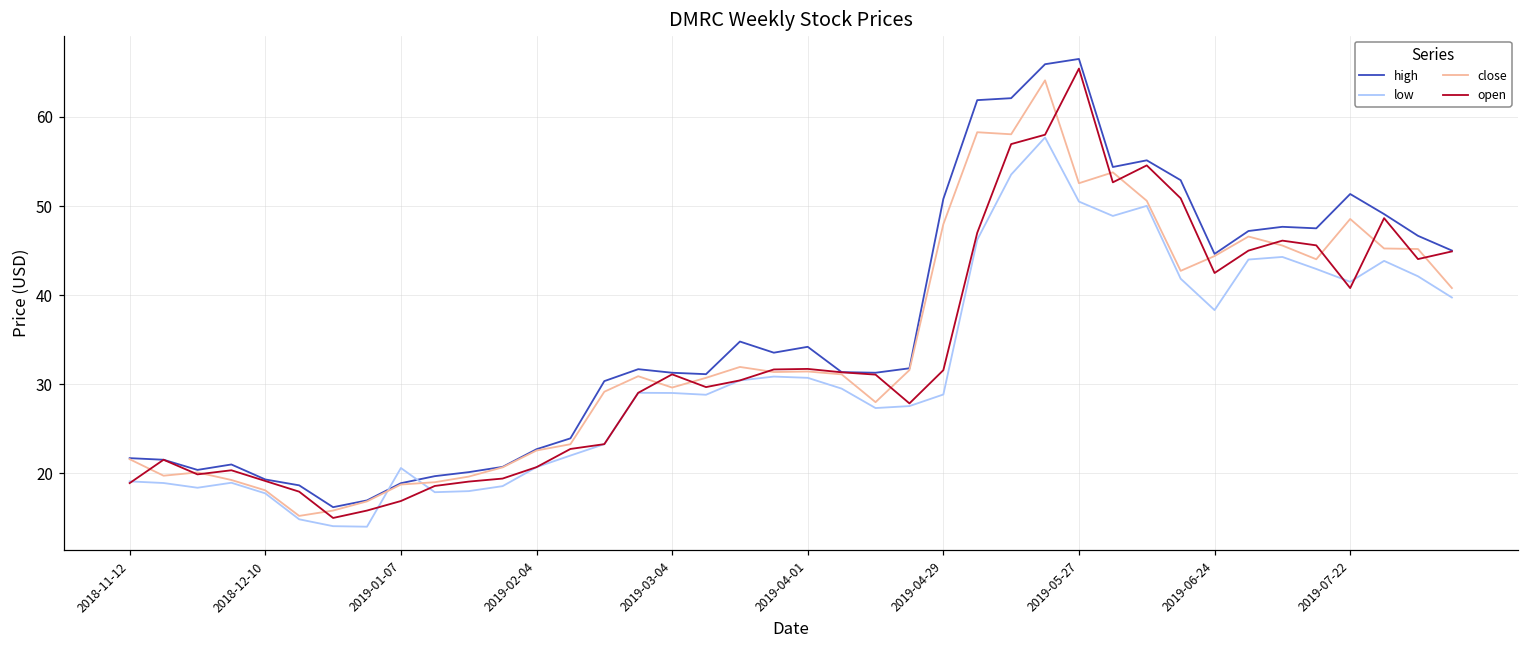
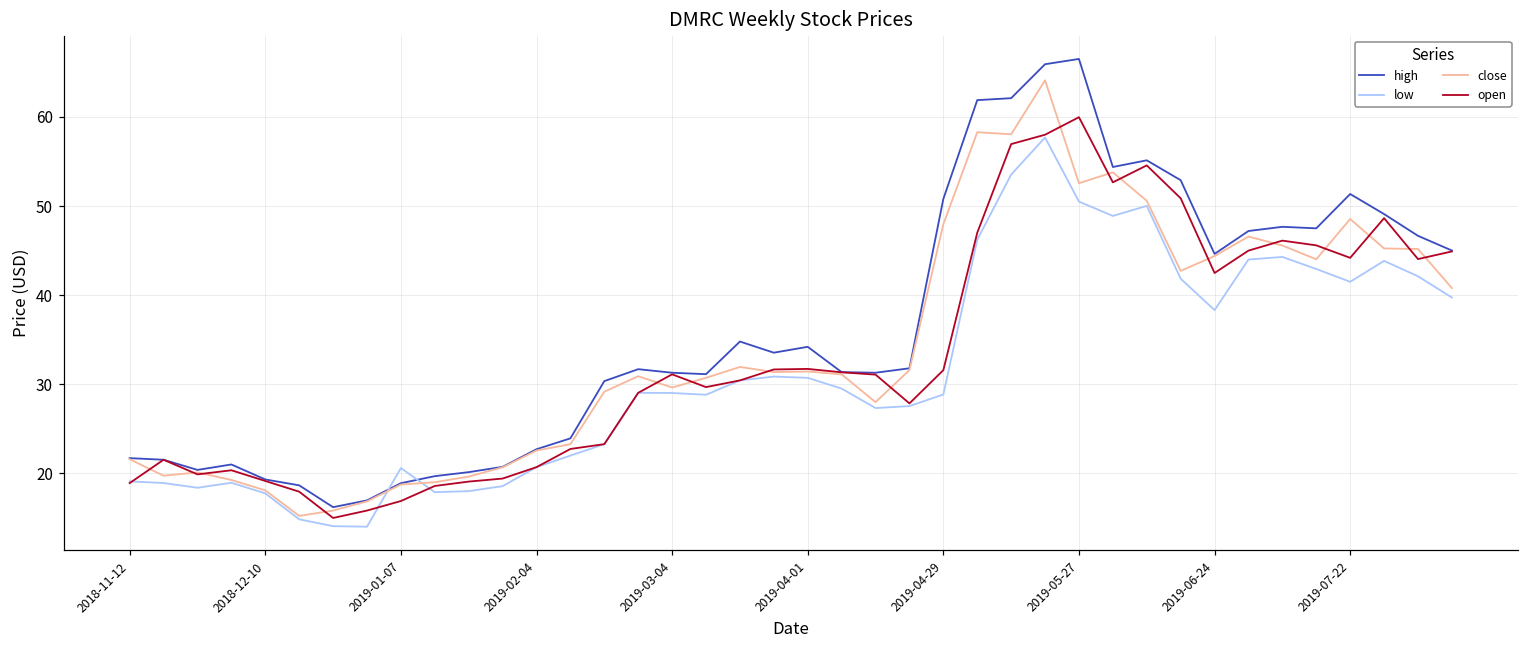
  {
    "high": {
      "2019-04-01": 34,
      "2019-04-29": 51,
      "2019-05-27": 67,
      "2019-07-22": 51
    },
    "low": {
      "2018-12-10": 18,
      "2019-01-07": 21,
      "2019-03-04": 29,
      "2019-04-01": 31,
      "2019-04-29": 29,
      "2019-05-27": 51,
      "2019-06-24": 38,
      "2019-07-22": 42
    },
    "close": {
      "2018-12-10": 18,
      "2019-03-04": 30,
      "2019-04-29": 48,
      "2019-05-27": 53,
      "2019-07-22": 49
    },
    "open": {
      "2019-01-07": 17,
      "2019-04-29": 32,
-     "2019-05-27": 65,
+     "2019-05-27": 60,
      "2019-06-24": 42,
-     "2019-07-22": 41
+     "2019-07-22": 44
    }
  }
